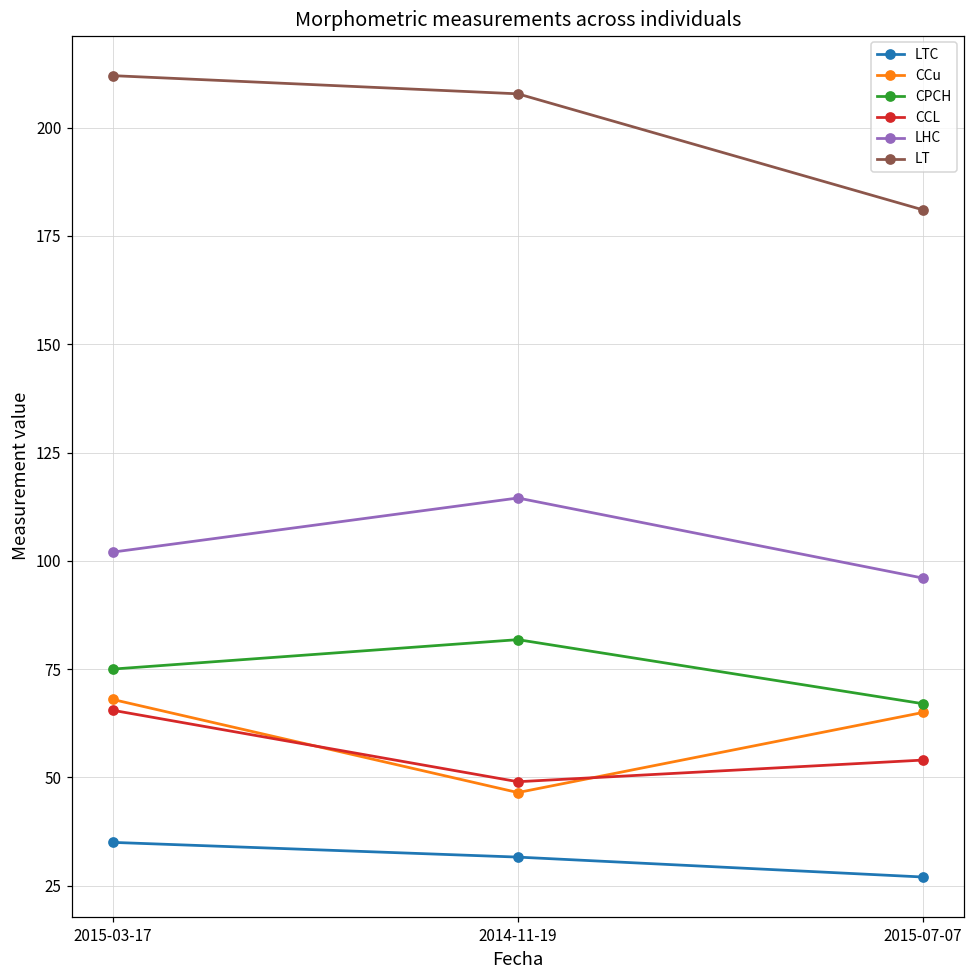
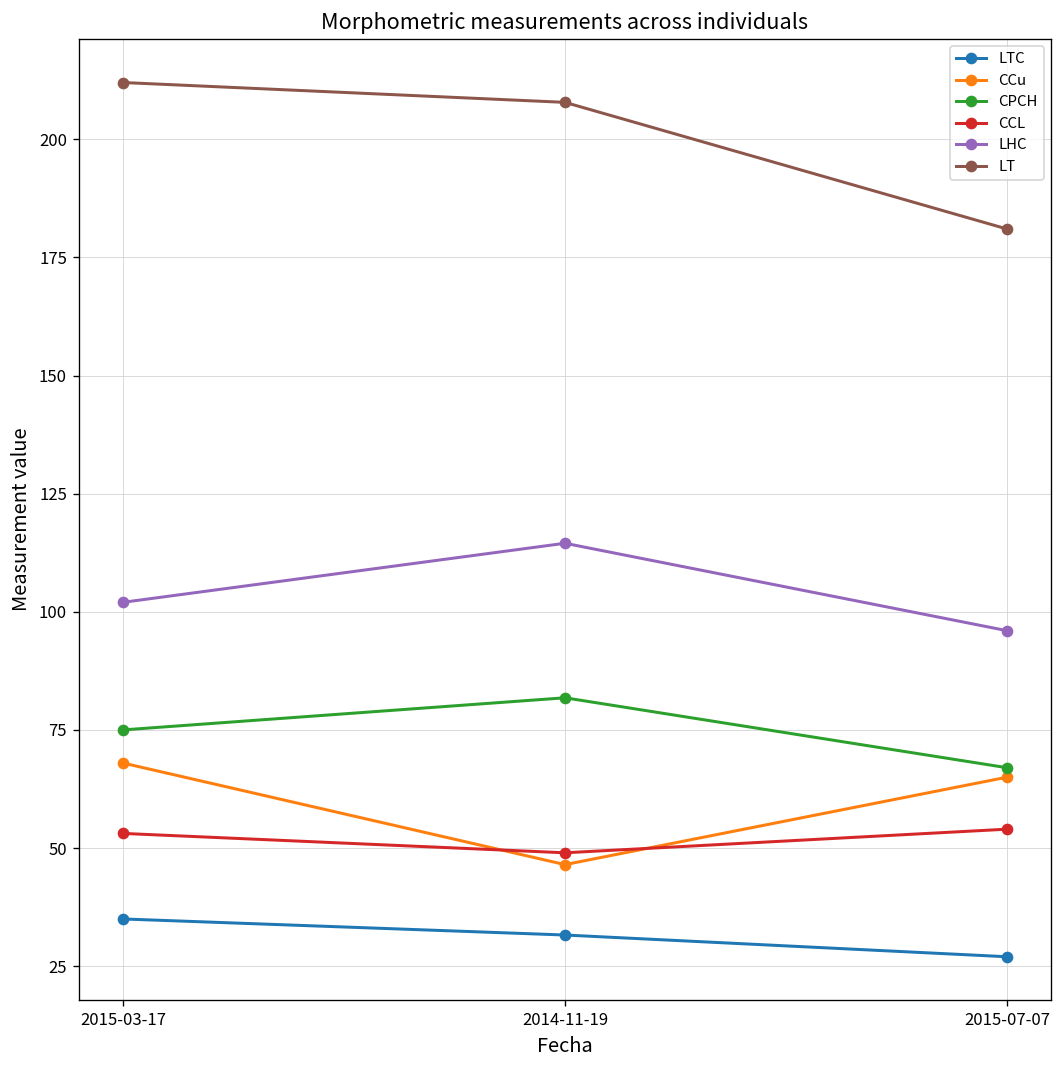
  {
    "LTC": {
      "2015-03-17": 35,
      "2014-11-19": 32,
      "2015-07-07": 27
    },
    "CCu": {
      "2015-03-17": 68,
      "2014-11-19": 47,
      "2015-07-07": 65
    },
    "CPCH": {
      "2015-03-17": 75,
      "2014-11-19": 82,
      "2015-07-07": 67
    },
    "CCL": {
-     "2015-03-17": 66,
+     "2015-03-17": 53,
      "2014-11-19": 49,
      "2015-07-07": 54
    },
    "LHC": {
      "2015-03-17": 102,
      "2014-11-19": 115,
      "2015-07-07": 96
    },
    "LT": {
      "2015-03-17": 212,
      "2014-11-19": 208,
      "2015-07-07": 181
    }
  }
